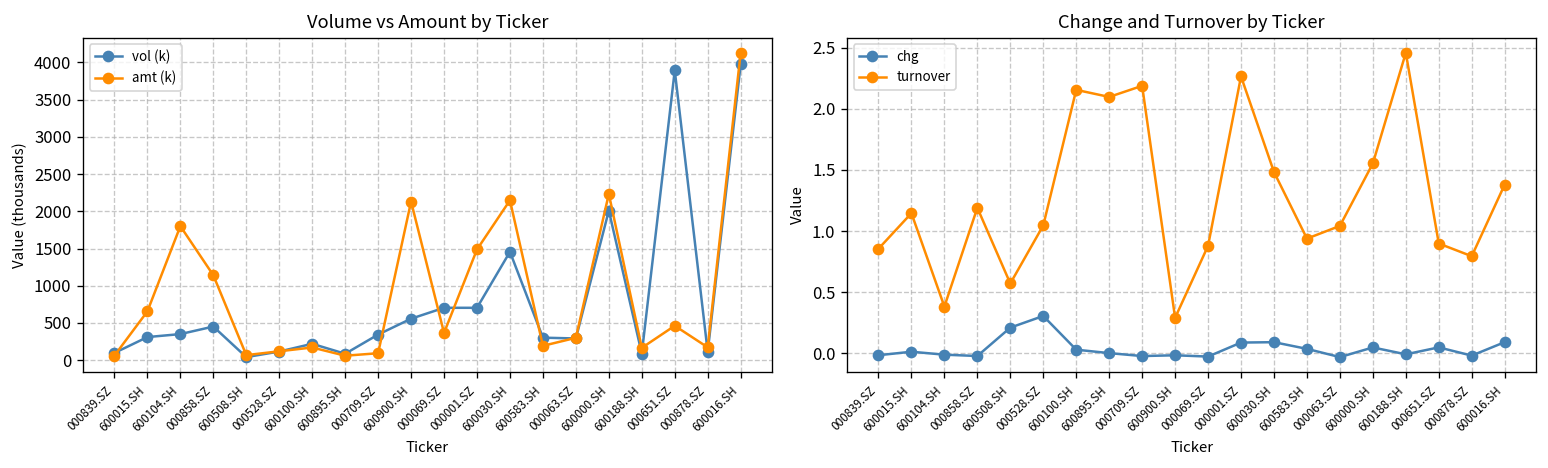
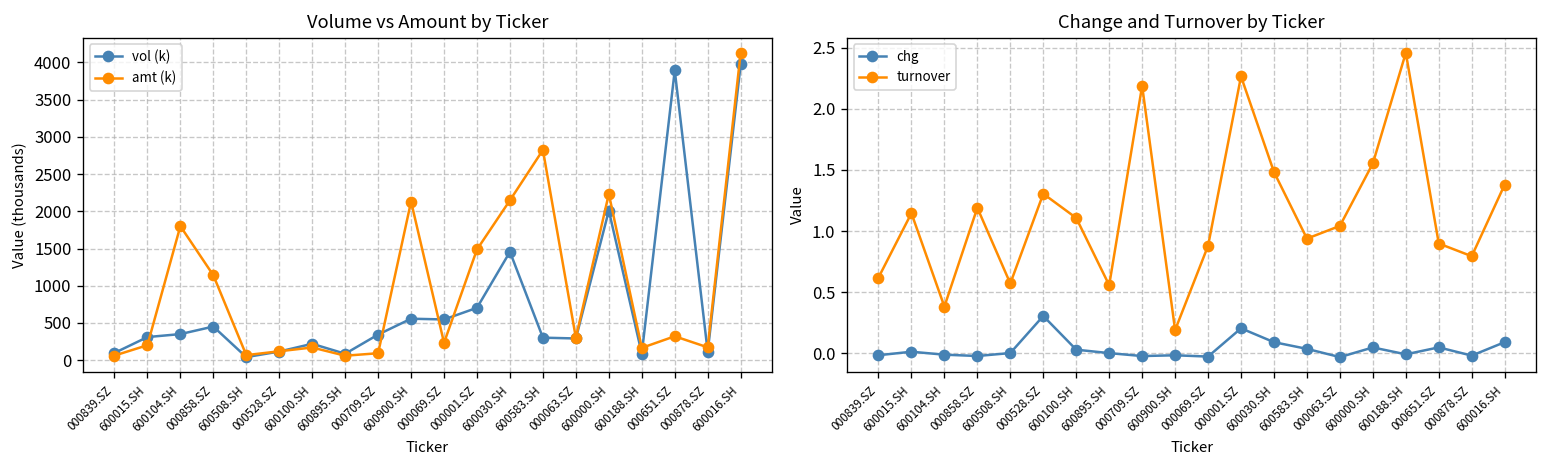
  {
    "Volume vs Amount by Ticker": {
      "vol (k)": {
        "600015.SH": 300,
        "600104.SH": 400,
        "000858.SZ": 500,
        "600100.SH": 200,
        "000709.SZ": 300,
        "600900.SH": 600,
-       "000069.SZ": 700,
+       "000069.SZ": 500,
        "000001.SZ": 700,
        "600030.SH": 1500,
        "600583.SH": 300,
        "600000.SH": 2000,
        "600188.SH": 100,
        "000651.SZ": 3900,
        "000878.SZ": 100,
        "600016.SH": 4000
      },
      "amt (k)": {
-       "600015.SH": 700,
+       "600015.SH": 200,
        "600104.SH": 1800,
        "000858.SZ": 1100,
        "600100.SH": 200,
        "000709.SZ": 100,
        "600900.SH": 2100,
-       "000069.SZ": 400,
+       "000069.SZ": 200,
        "000001.SZ": 1500,
        "600030.SH": 2100,
-       "600583.SH": 200,
+       "600583.SH": 2800,
        "600000.SH": 2200,
        "600188.SH": 200,
-       "000651.SZ": 500,
+       "000651.SZ": 300,
        "000878.SZ": 200,
        "600016.SH": 4100
      }
    },
    "Change and Turnover by Ticker": {
      "chg": {
        "000839.SZ": -0.02,
        "600015.SH": 0.01,
        "600104.SH": -0.01,
        "000858.SZ": -0.02,
-       "600508.SH": 0.21,
+       "600508.SH": 0.00,
        "000528.SZ": 0.31,
        "600100.SH": 0.03,
        "600895.SH": 0.00,
        "000709.SZ": -0.02,
        "600900.SH": -0.02,
        "000069.SZ": -0.03,
-       "000001.SZ": 0.09,
+       "000001.SZ": 0.20,
        "600030.SH": 0.09,
        "600583.SH": 0.04,
        "000063.SZ": -0.03,
        "600000.SH": 0.05,
        "600188.SH": -0.01,
        "000651.SZ": 0.05,
        "000878.SZ": -0.02,
        "600016.SH": 0.09
      },
      "turnover": {
-       "000839.SZ": 0.86,
+       "000839.SZ": 0.62,
        "600015.SH": 1.15,
        "600104.SH": 0.38,
        "000858.SZ": 1.19,
        "600508.SH": 0.57,
-       "000528.SZ": 1.05,
-       "600100.SH": 2.16,
-       "600895.SH": 2.10,
+       "000528.SZ": 1.31,
+       "600100.SH": 1.11,
+       "600895.SH": 0.56,
        "000709.SZ": 2.19,
-       "600900.SH": 0.29,
+       "600900.SH": 0.19,
        "000069.SZ": 0.88,
        "000001.SZ": 2.27,
        "600030.SH": 1.48,
        "600583.SH": 0.94,
        "000063.SZ": 1.04,
        "600000.SH": 1.55,
        "600188.SH": 2.46,
        "000651.SZ": 0.90,
        "000878.SZ": 0.79,
        "600016.SH": 1.38
      }
    }
  }
